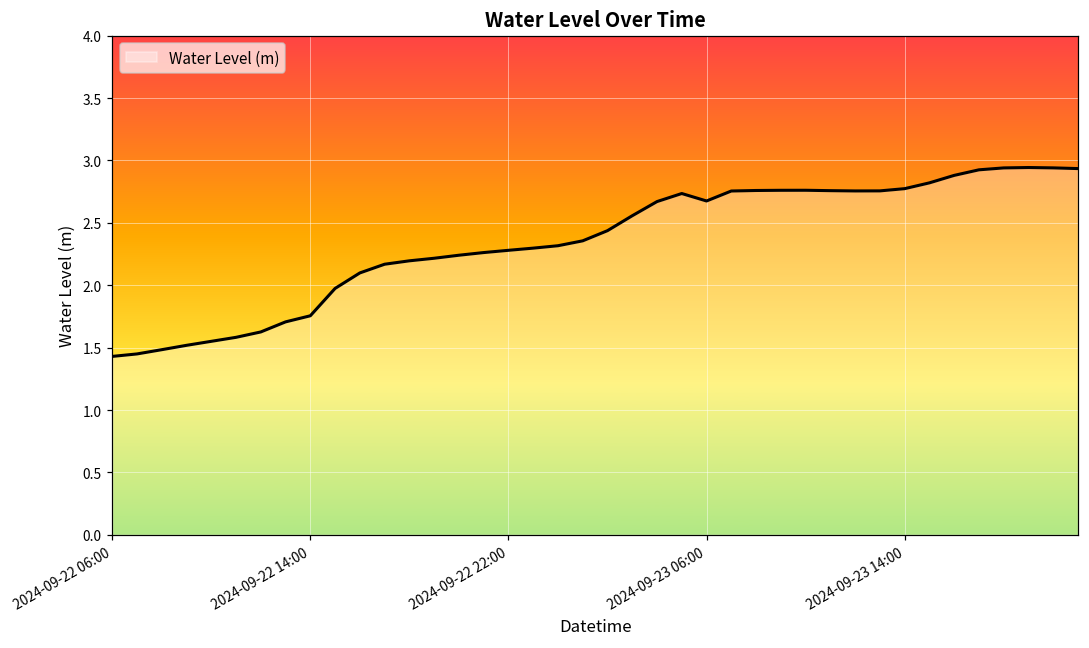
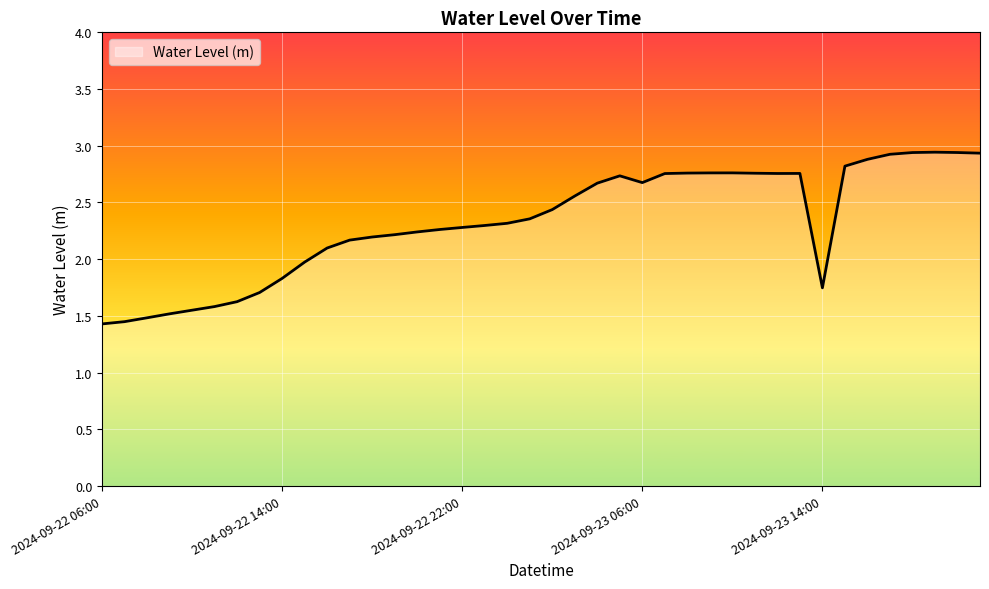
  {
    "2024-09-22 06:00": 1.43,
-   "2024-09-22 14:00": 1.76,
+   "2024-09-22 14:00": 1.83,
    "2024-09-22 22:00": 2.28,
    "2024-09-23 06:00": 2.68,
-   "2024-09-23 14:00": 2.77
+   "2024-09-23 14:00": 1.75
  }
